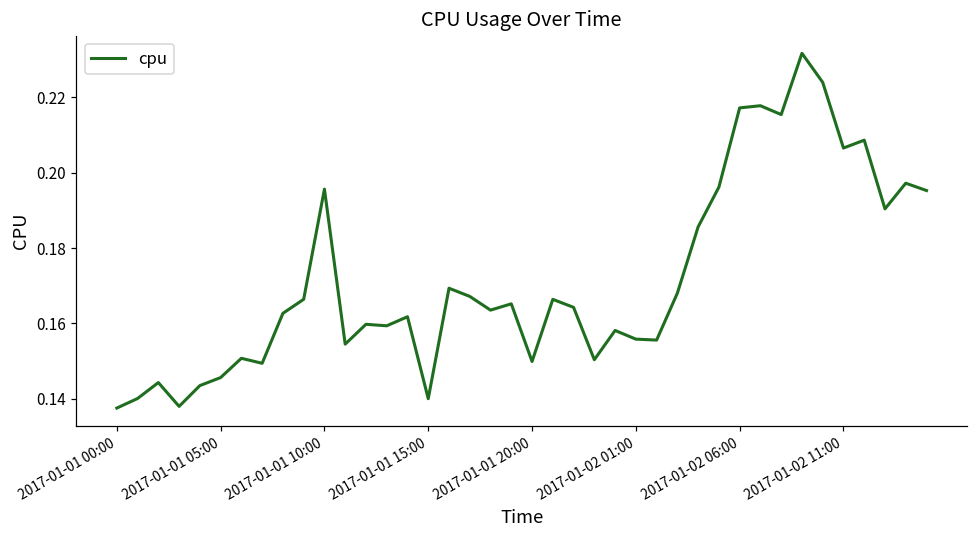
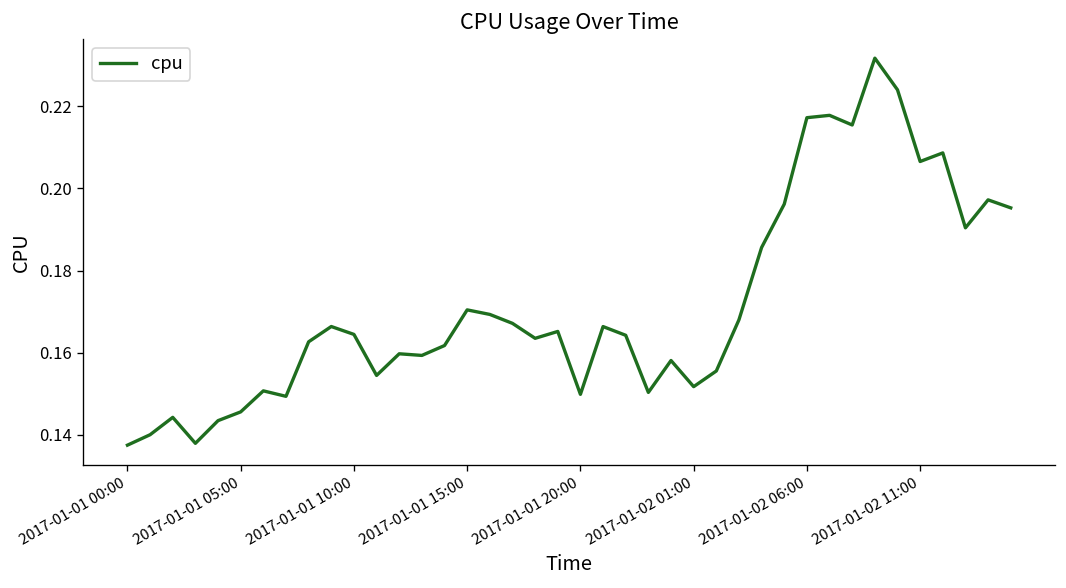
  {
    "2017-01-01 00:00": 0.138,
    "2017-01-01 05:00": 0.146,
-   "2017-01-01 10:00": 0.196,
-   "2017-01-01 15:00": 0.140,
+   "2017-01-01 10:00": 0.164,
+   "2017-01-01 15:00": 0.170,
    "2017-01-01 20:00": 0.150,
-   "2017-01-02 01:00": 0.156,
+   "2017-01-02 01:00": 0.152,
    "2017-01-02 06:00": 0.217,
    "2017-01-02 11:00": 0.207
  }
